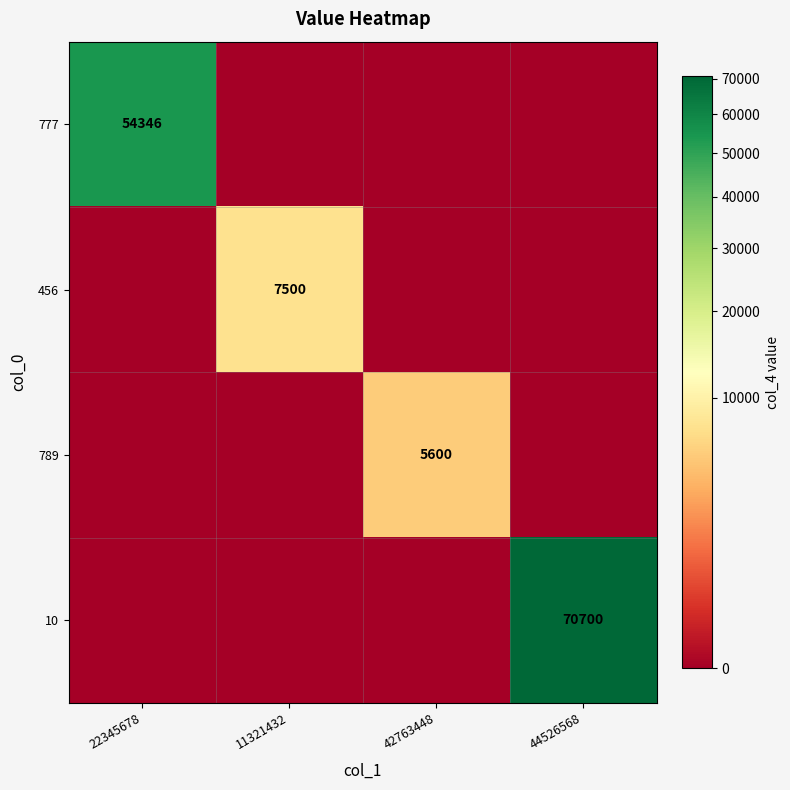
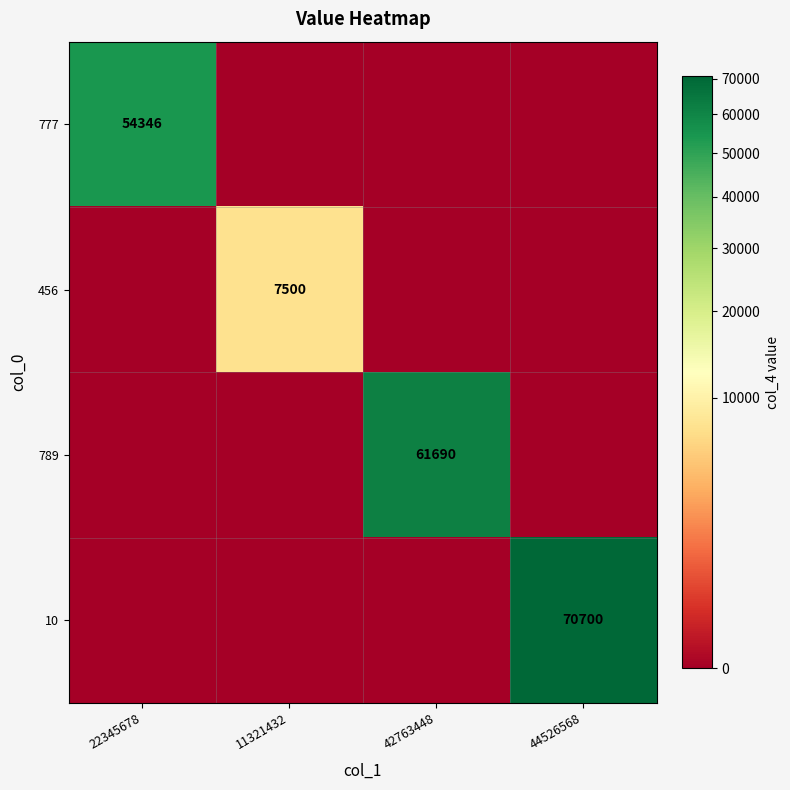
  {
    "777": {
      "22345678": 54346
    },
    "456": {
      "11321432": 7500
    },
    "789": {
-     "42763448": 5600
+     "42763448": 61690
    },
    "10": {
      "44526568": 70700
    }
  }
